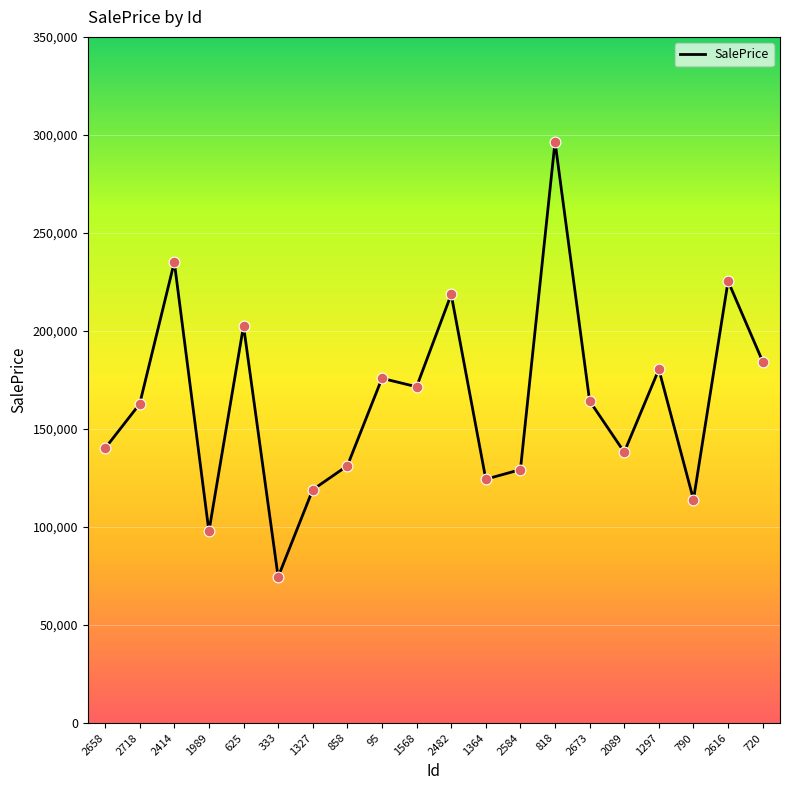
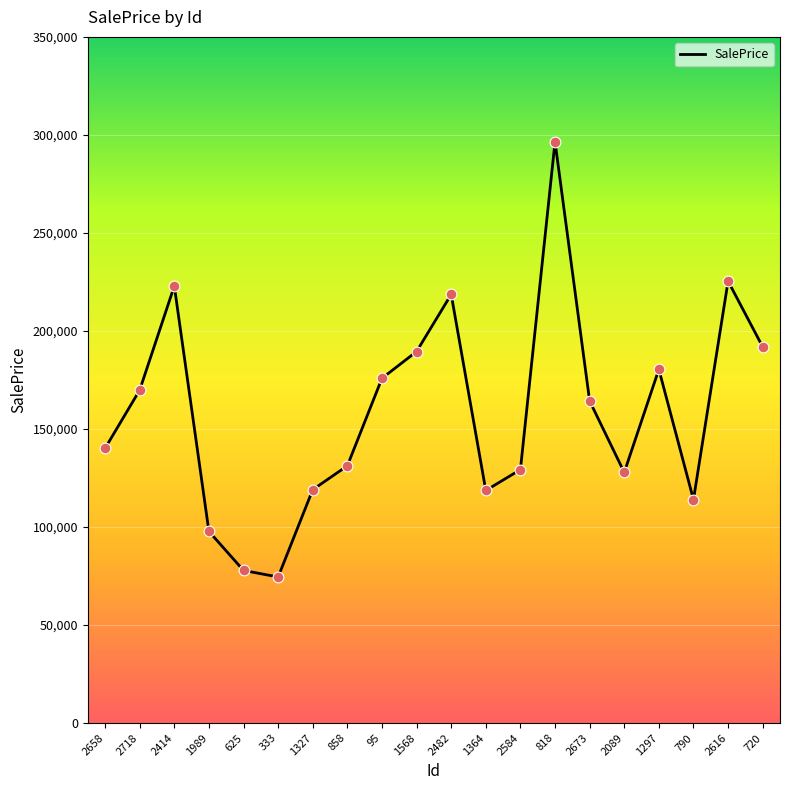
  {
    "2658": "140,000",
-   "2718": "163,000",
-   "2414": "235,000",
+   "2718": "170,000",
+   "2414": "223,000",
    "1989": "98,000",
-   "625": "203,000",
+   "625": "78,000",
    "333": "75,000",
    "1327": "119,000",
    "858": "131,000",
    "95": "176,000",
-   "1568": "172,000",
+   "1568": "190,000",
    "2482": "219,000",
-   "1364": "124,000",
+   "1364": "119,000",
    "2584": "129,000",
    "818": "296,000",
    "2673": "164,000",
-   "2089": "138,000",
+   "2089": "128,000",
    "1297": "180,000",
    "790": "114,000",
    "2616": "225,000",
-   "720": "184,000"
+   "720": "192,000"
  }
